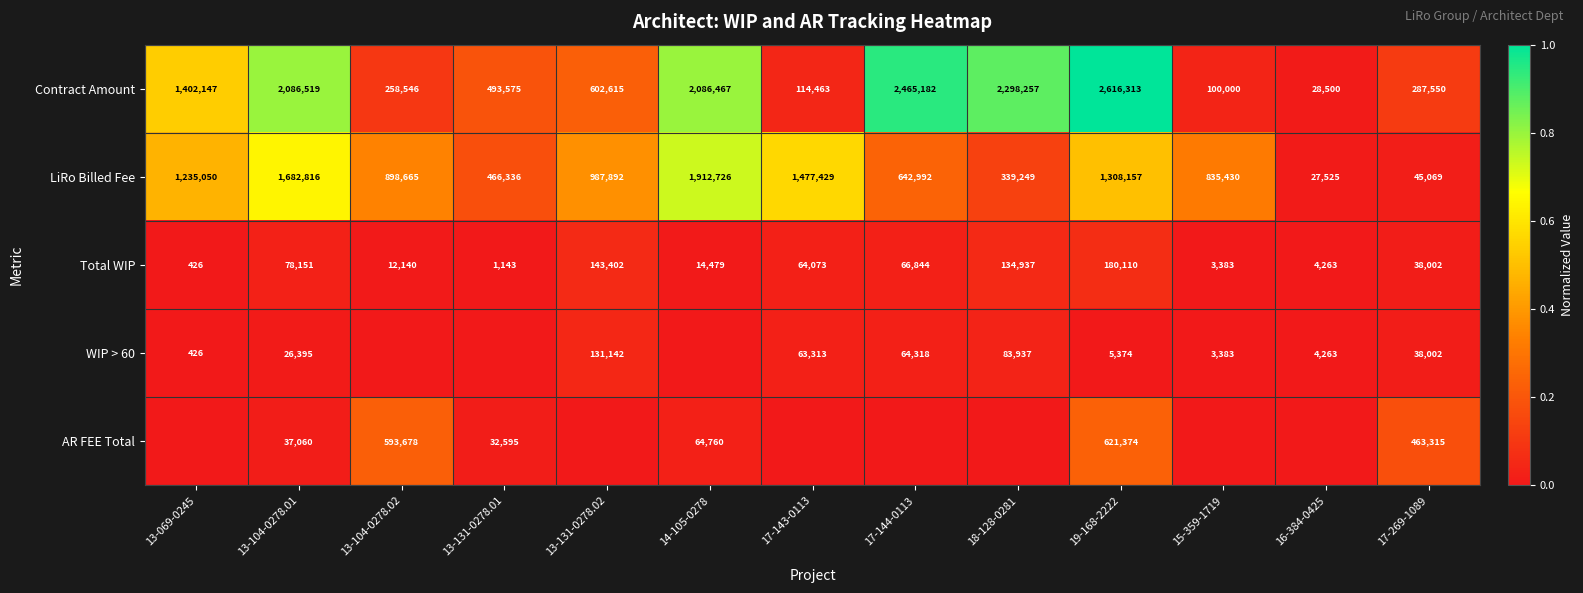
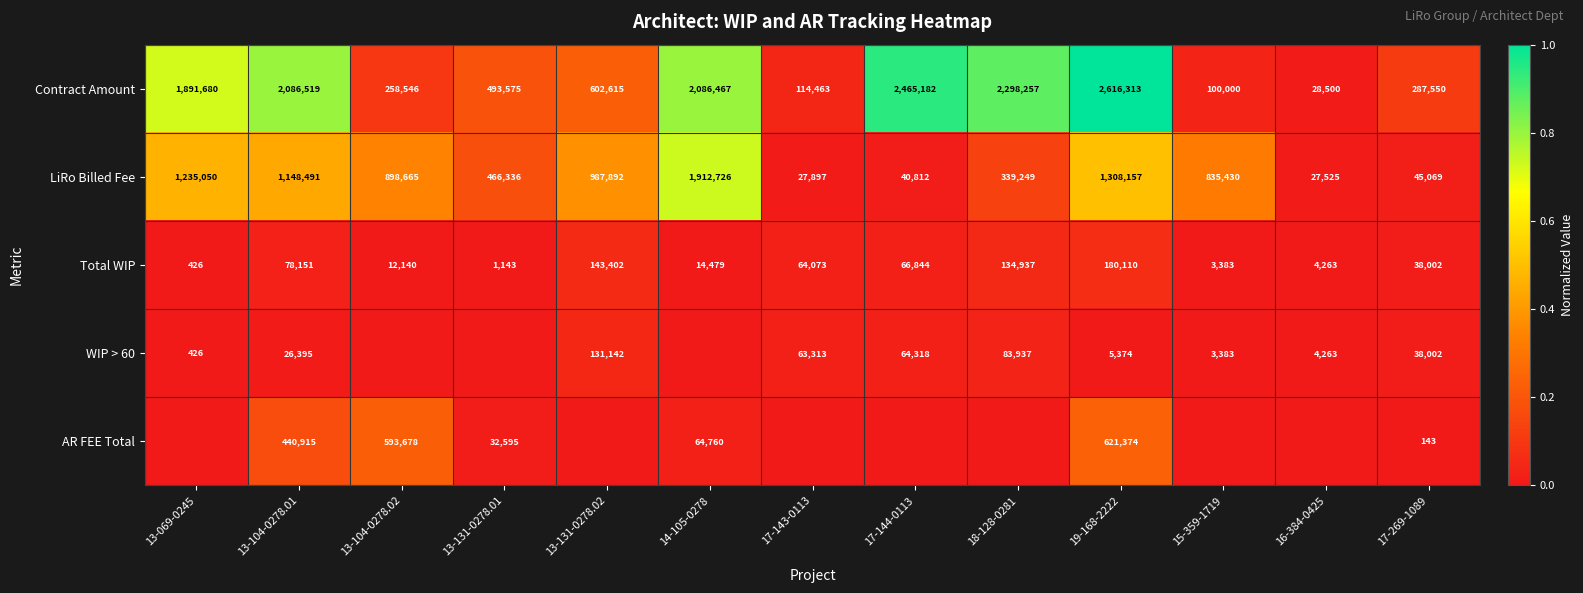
  {
    "Contract Amount": {
-     "13-069-0245": "1,402,147",
+     "13-069-0245": "1,891,680",
      "13-104-0278.01": "2,086,519",
      "13-104-0278.02": "258,546",
      "13-131-0278.01": "493,575",
      "13-131-0278.02": "602,615",
      "14-105-0278": "2,086,467",
      "17-143-0113": "114,463",
      "17-144-0113": "2,465,182",
      "18-128-0281": "2,298,257",
      "19-168-2222": "2,616,313",
      "15-359-1719": "100,000",
      "16-384-0425": "28,500",
      "17-269-1089": "287,550"
    },
    "LiRo Billed Fee": {
      "13-069-0245": "1,235,050",
-     "13-104-0278.01": "1,682,816",
+     "13-104-0278.01": "1,148,491",
      "13-104-0278.02": "898,665",
      "13-131-0278.01": "466,336",
      "13-131-0278.02": "987,892",
      "14-105-0278": "1,912,726",
-     "17-143-0113": "1,477,429",
-     "17-144-0113": "642,992",
+     "17-143-0113": "27,897",
+     "17-144-0113": "40,812",
      "18-128-0281": "339,249",
      "19-168-2222": "1,308,157",
      "15-359-1719": "835,430",
      "16-384-0425": "27,525",
      "17-269-1089": "45,069"
    },
    "Total WIP": {
      "13-069-0245": "426",
      "13-104-0278.01": "78,151",
      "13-104-0278.02": "12,140",
      "13-131-0278.01": "1,143",
      "13-131-0278.02": "143,402",
      "14-105-0278": "14,479",
      "17-143-0113": "64,073",
      "17-144-0113": "66,844",
      "18-128-0281": "134,937",
      "19-168-2222": "180,110",
      "15-359-1719": "3,383",
      "16-384-0425": "4,263",
      "17-269-1089": "38,002"
    },
    "WIP > 60": {
      "13-069-0245": "426",
      "13-104-0278.01": "26,395",
      "13-131-0278.02": "131,142",
      "17-143-0113": "63,313",
      "17-144-0113": "64,318",
      "18-128-0281": "83,937",
      "19-168-2222": "5,374",
      "15-359-1719": "3,383",
      "16-384-0425": "4,263",
      "17-269-1089": "38,002"
    },
    "AR FEE Total": {
-     "13-104-0278.01": "37,060",
+     "13-104-0278.01": "440,915",
      "13-104-0278.02": "593,678",
      "13-131-0278.01": "32,595",
      "14-105-0278": "64,760",
      "19-168-2222": "621,374",
-     "17-269-1089": "463,315"
+     "17-269-1089": "143"
    }
  }
